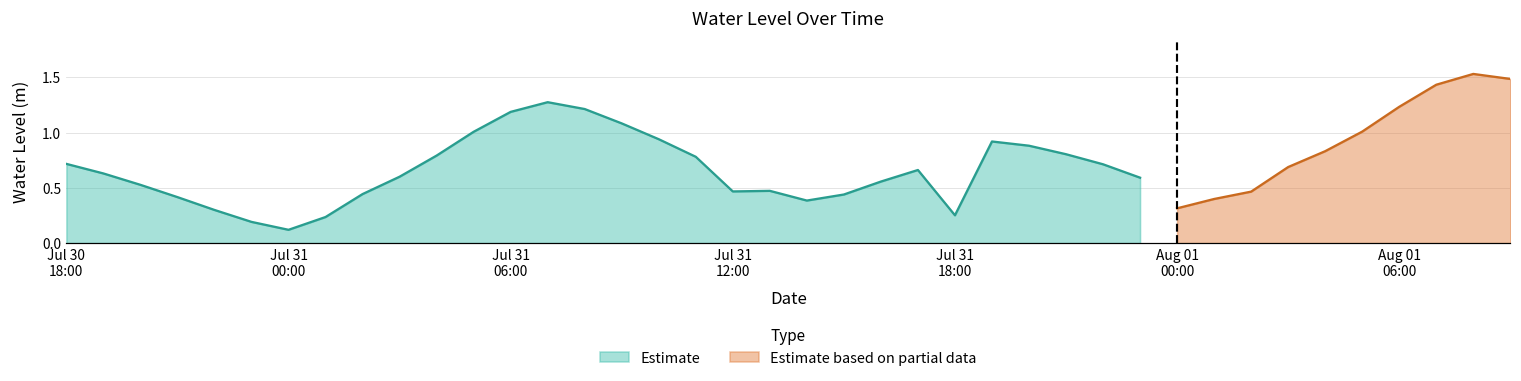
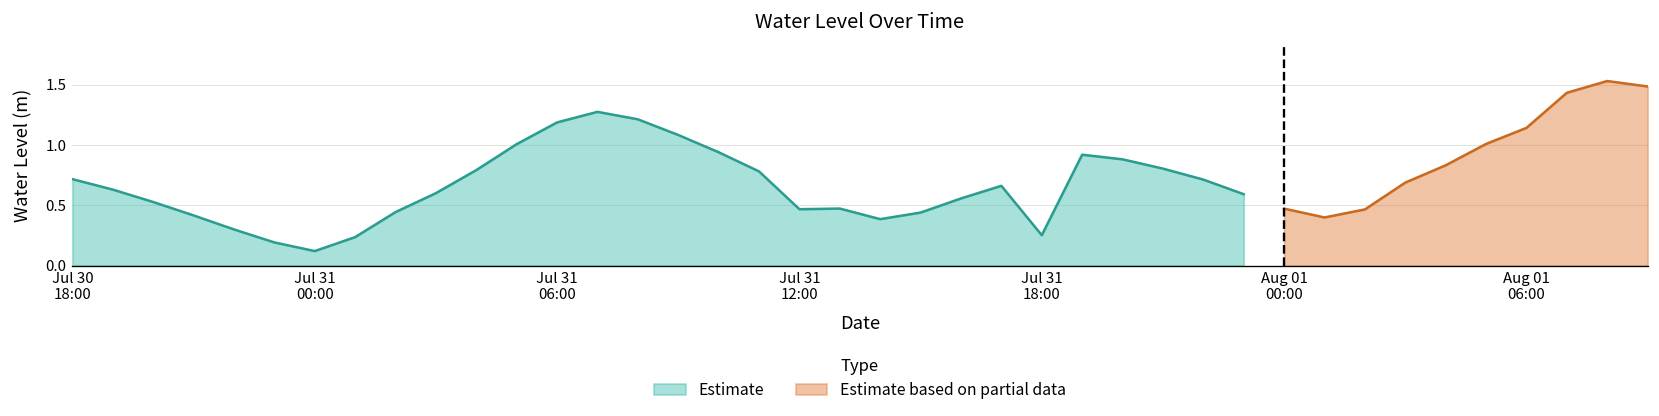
  {
    "Estimate": {
      "Jul 30 18:00": 0.72,
      "Jul 31 00:00": 0.12,
      "Jul 31 06:00": 1.19,
      "Jul 31 12:00": 0.47,
      "Jul 31 18:00": 0.25
    },
    "Estimate based on partial data": {
-     "Aug 01 00:00": 0.31,
-     "Aug 01 06:00": 1.23
+     "Aug 01 00:00": 0.47,
+     "Aug 01 06:00": 1.14
    }
  }
